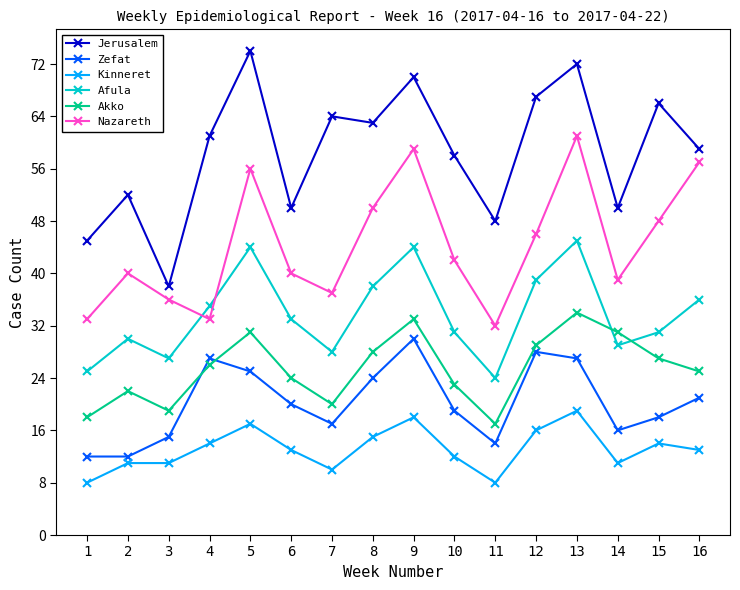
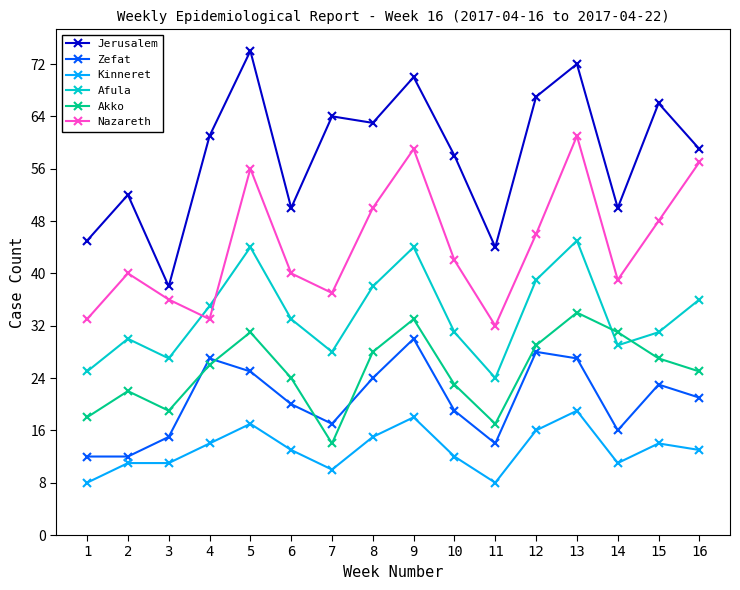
  {
    "Jerusalem": {
      "1": 45,
      "2": 52,
      "3": 38,
      "4": 61,
      "5": 74,
      "6": 50,
      "7": 64,
      "8": 63,
      "9": 70,
      "10": 58,
-     "11": 48,
+     "11": 44,
      "12": 67,
      "13": 72,
      "14": 50,
      "15": 66,
      "16": 59
    },
    "Zefat": {
      "1": 12,
      "2": 12,
      "3": 15,
      "4": 27,
      "5": 25,
      "6": 20,
      "7": 17,
      "8": 24,
      "9": 30,
      "10": 19,
      "11": 14,
      "12": 28,
      "13": 27,
      "14": 16,
-     "15": 18,
+     "15": 23,
      "16": 21
    },
    "Kinneret": {
      "1": 8,
      "2": 11,
      "3": 11,
      "4": 14,
      "5": 17,
      "6": 13,
      "7": 10,
      "8": 15,
      "9": 18,
      "10": 12,
      "11": 8,
      "12": 16,
      "13": 19,
      "14": 11,
      "15": 14,
      "16": 13
    },
    "Afula": {
      "1": 25,
      "2": 30,
      "3": 27,
      "4": 35,
      "5": 44,
      "6": 33,
      "7": 28,
      "8": 38,
      "9": 44,
      "10": 31,
      "11": 24,
      "12": 39,
      "13": 45,
      "14": 29,
      "15": 31,
      "16": 36
    },
    "Akko": {
      "1": 18,
      "2": 22,
      "3": 19,
      "4": 26,
      "5": 31,
      "6": 24,
-     "7": 20,
+     "7": 14,
      "8": 28,
      "9": 33,
      "10": 23,
      "11": 17,
      "12": 29,
      "13": 34,
      "14": 31,
      "15": 27,
      "16": 25
    },
    "Nazareth": {
      "1": 33,
      "2": 40,
      "3": 36,
      "4": 33,
      "5": 56,
      "6": 40,
      "7": 37,
      "8": 50,
      "9": 59,
      "10": 42,
      "11": 32,
      "12": 46,
      "13": 61,
      "14": 39,
      "15": 48,
      "16": 57
    }
  }
